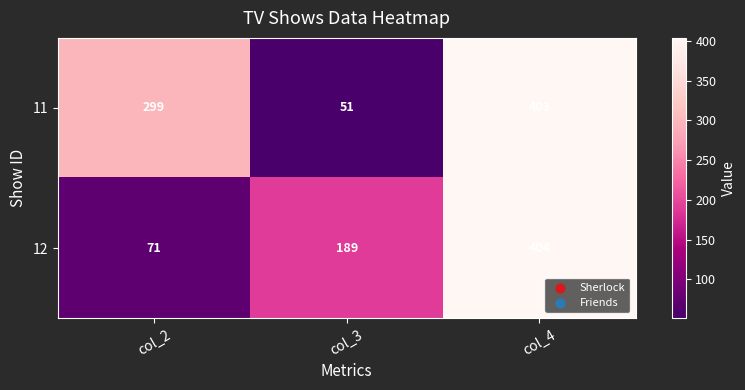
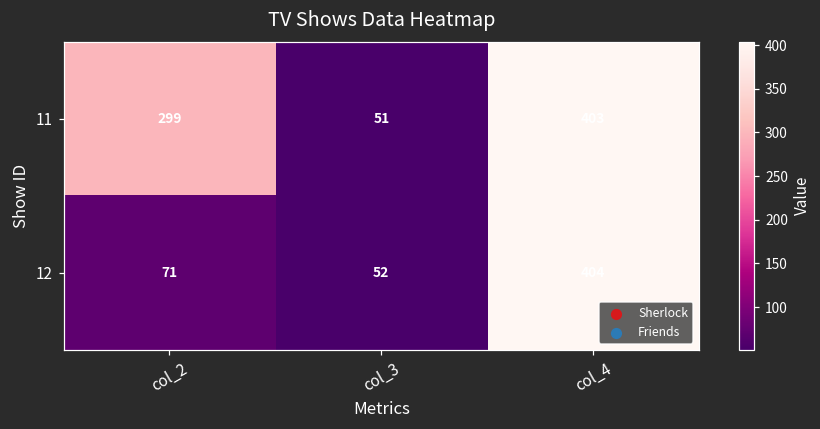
  {
    "11": {
      "col_2": 299,
      "col_3": 51
    },
    "12": {
      "col_2": 71,
-     "col_3": 189
+     "col_3": 52
    }
  }
